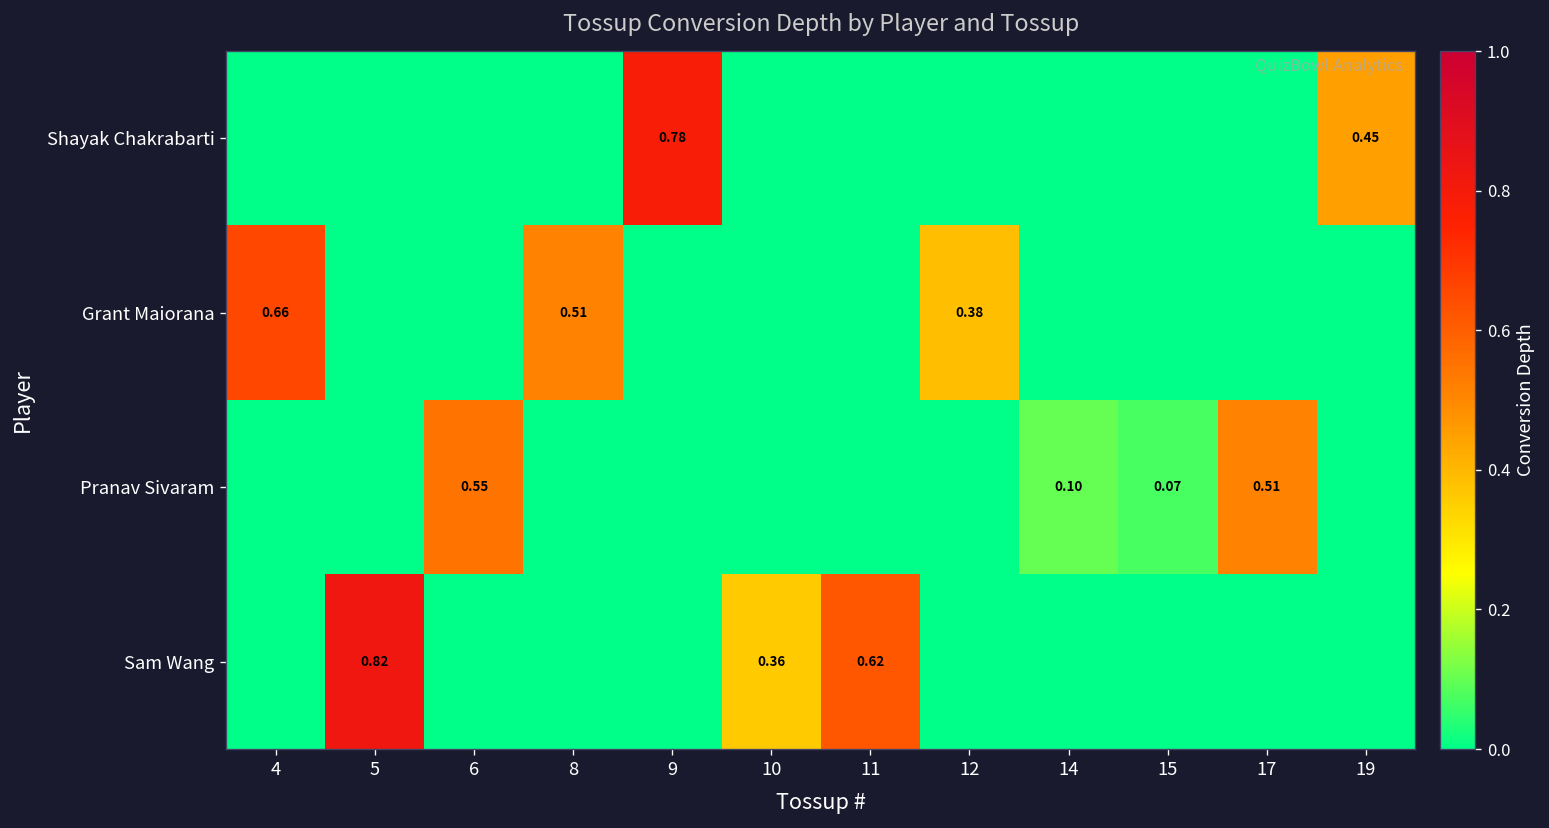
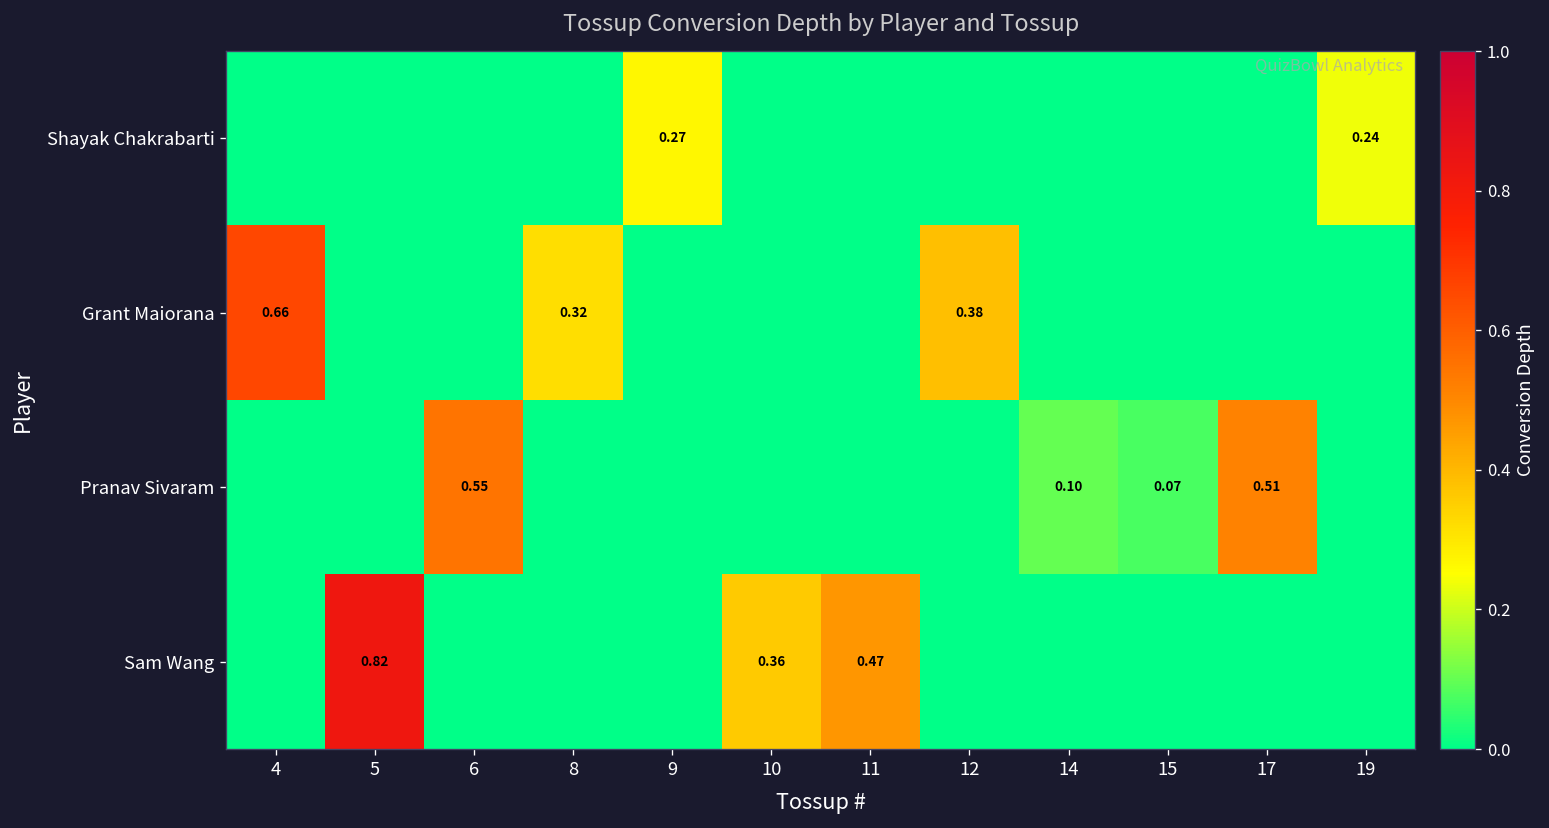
  {
    "Shayak Chakrabarti": {
-     "9": 0.78,
-     "19": 0.45
+     "9": 0.27,
+     "19": 0.24
    },
    "Grant Maiorana": {
      "4": 0.66,
-     "8": 0.51,
+     "8": 0.32,
      "12": 0.38
    },
    "Pranav Sivaram": {
      "6": 0.55,
      "14": 0.10,
      "15": 0.07,
      "17": 0.51
    },
    "Sam Wang": {
      "5": 0.82,
      "10": 0.36,
-     "11": 0.62
+     "11": 0.47
    }
  }
